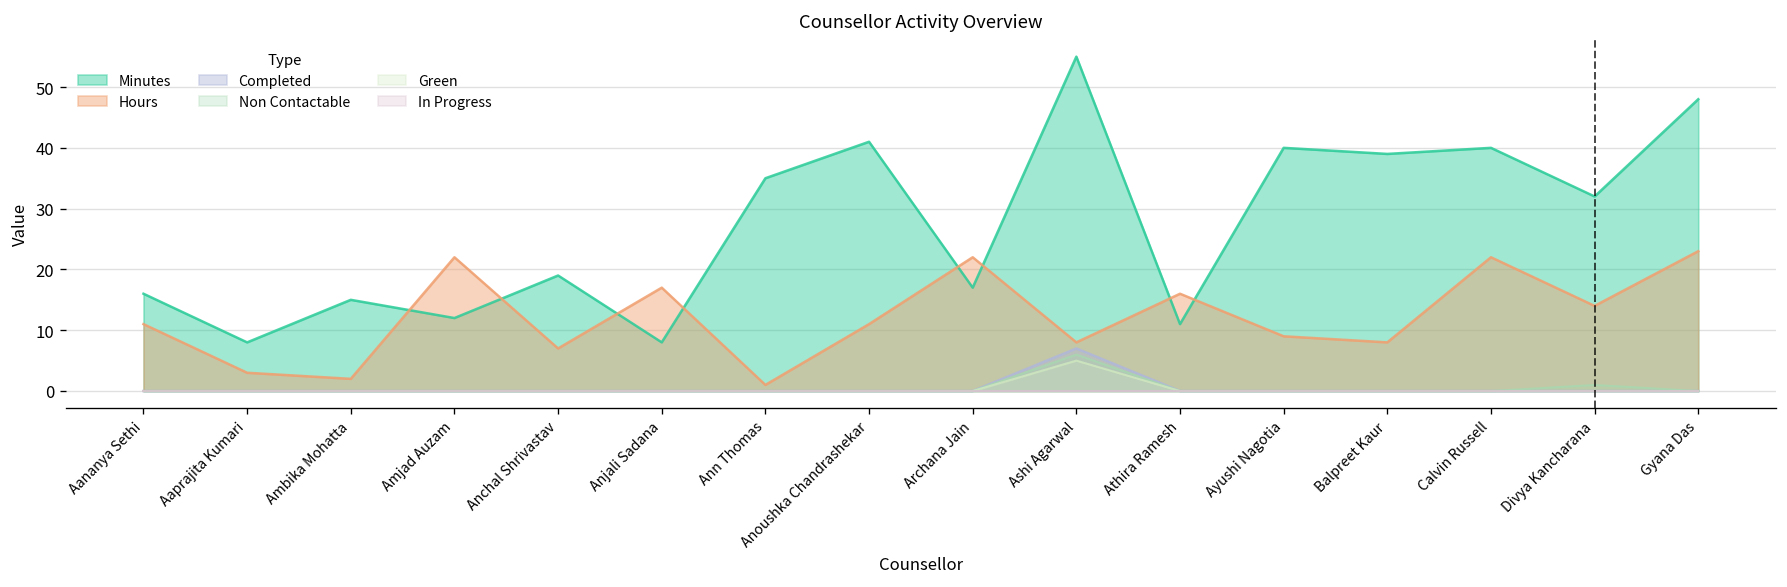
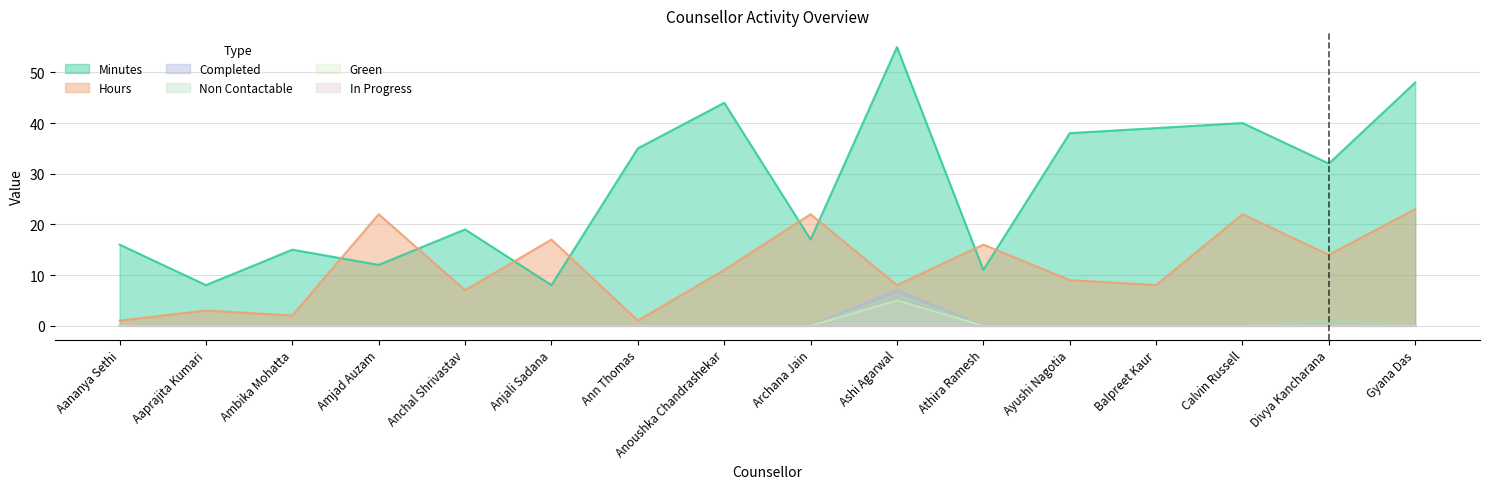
  {
    "Minutes": {
      "Aananya Sethi": 16,
      "Aaprajita Kumari": 8,
      "Ambika Mohatta": 15,
      "Amjad Auzam": 12,
      "Anchal Shrivastav": 19,
      "Anjali Sadana": 8,
      "Ann Thomas": 35,
-     "Anoushka Chandrashekar": 41,
+     "Anoushka Chandrashekar": 44,
      "Archana Jain": 17,
      "Ashi Agarwal": 55,
      "Athira Ramesh": 11,
-     "Ayushi Nagotia": 40,
+     "Ayushi Nagotia": 38,
      "Balpreet Kaur": 39,
      "Calvin Russell": 40,
      "Divya Kancharana": 32,
      "Gyana Das": 48
    },
    "Hours": {
-     "Aananya Sethi": 11,
+     "Aananya Sethi": 1,
      "Aaprajita Kumari": 3,
      "Ambika Mohatta": 2,
      "Amjad Auzam": 22,
      "Anchal Shrivastav": 7,
      "Anjali Sadana": 17,
      "Ann Thomas": 1,
      "Anoushka Chandrashekar": 11,
      "Archana Jain": 22,
      "Ashi Agarwal": 8,
      "Athira Ramesh": 16,
      "Ayushi Nagotia": 9,
      "Balpreet Kaur": 8,
      "Calvin Russell": 22,
      "Divya Kancharana": 14,
      "Gyana Das": 23
    }
  }
